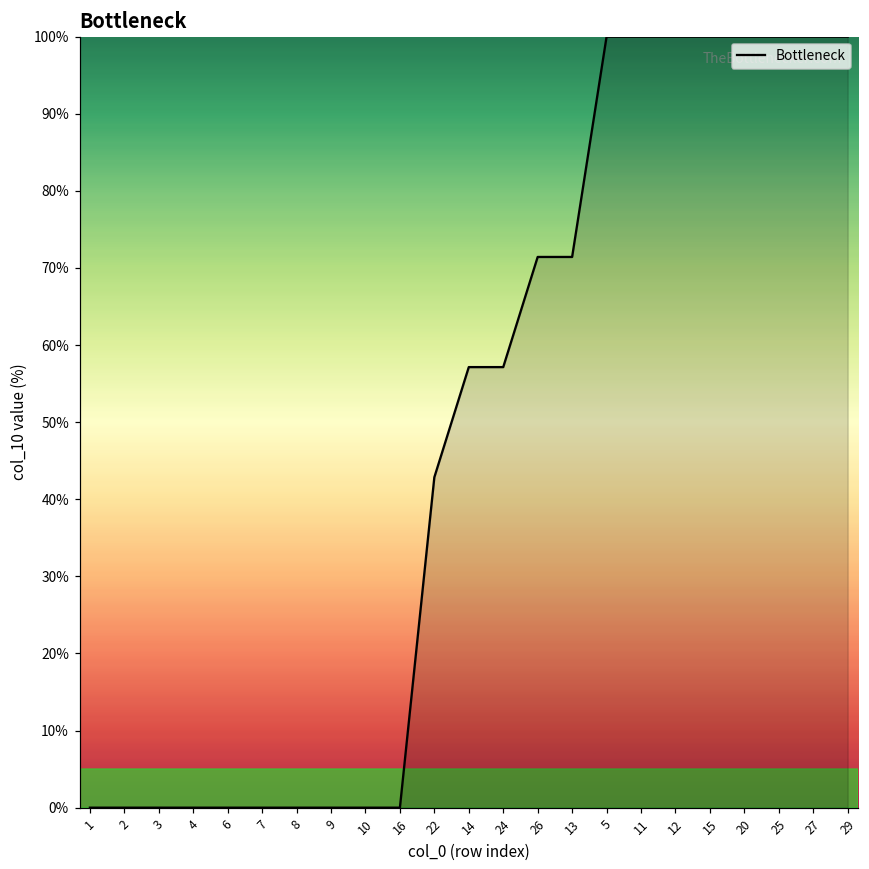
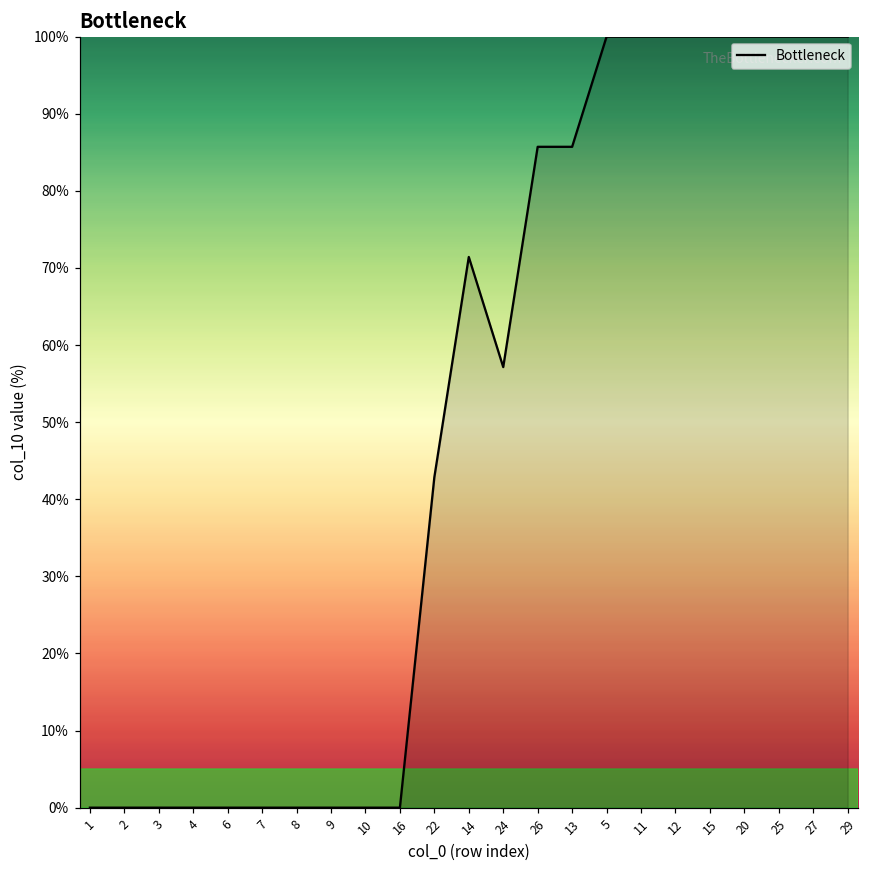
  {
    "22": "43%",
-   "14": "57%",
+   "14": "71%",
    "24": "57%",
-   "26": "71%",
-   "13": "71%",
+   "26": "86%",
+   "13": "86%",
    "5": "100%",
    "11": "100%",
    "12": "100%",
    "15": "100%",
    "20": "100%",
    "25": "100%",
    "27": "100%",
    "29": "100%"
  }
